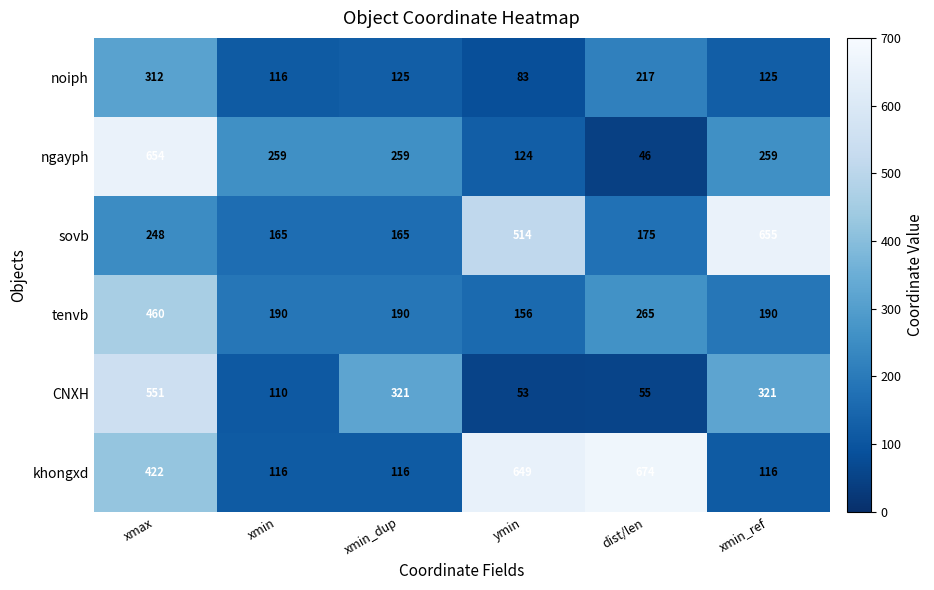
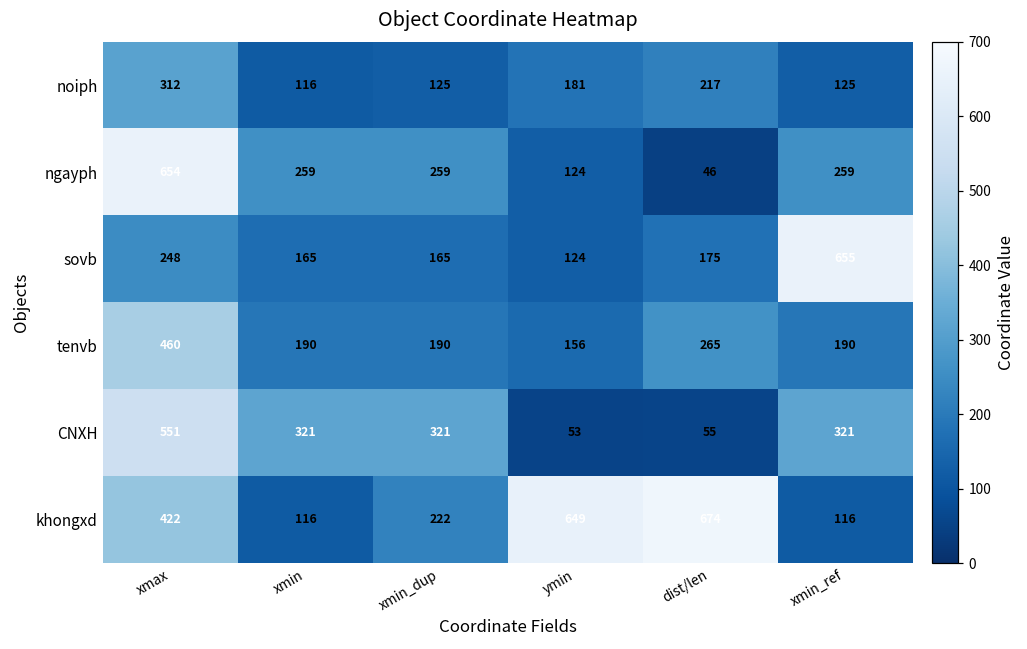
  {
    "noiph": {
      "xmax": 312,
      "xmin": 116,
      "xmin_dup": 125,
-     "ymin": 83,
+     "ymin": 181,
      "dist/len": 217,
      "xmin_ref": 125
    },
    "ngayph": {
      "xmin": 259,
      "xmin_dup": 259,
      "ymin": 124,
      "dist/len": 46,
      "xmin_ref": 259
    },
    "sovb": {
      "xmax": 248,
      "xmin": 165,
      "xmin_dup": 165,
-     "ymin": 514,
+     "ymin": 124,
      "dist/len": 175
    },
    "tenvb": {
      "xmax": 460,
      "xmin": 190,
      "xmin_dup": 190,
      "ymin": 156,
      "dist/len": 265,
      "xmin_ref": 190
    },
    "CNXH": {
      "xmax": 551,
-     "xmin": 110,
+     "xmin": 321,
      "xmin_dup": 321,
      "ymin": 53,
      "dist/len": 55,
      "xmin_ref": 321
    },
    "khongxd": {
      "xmax": 422,
      "xmin": 116,
-     "xmin_dup": 116,
+     "xmin_dup": 222,
      "xmin_ref": 116
    }
  }
